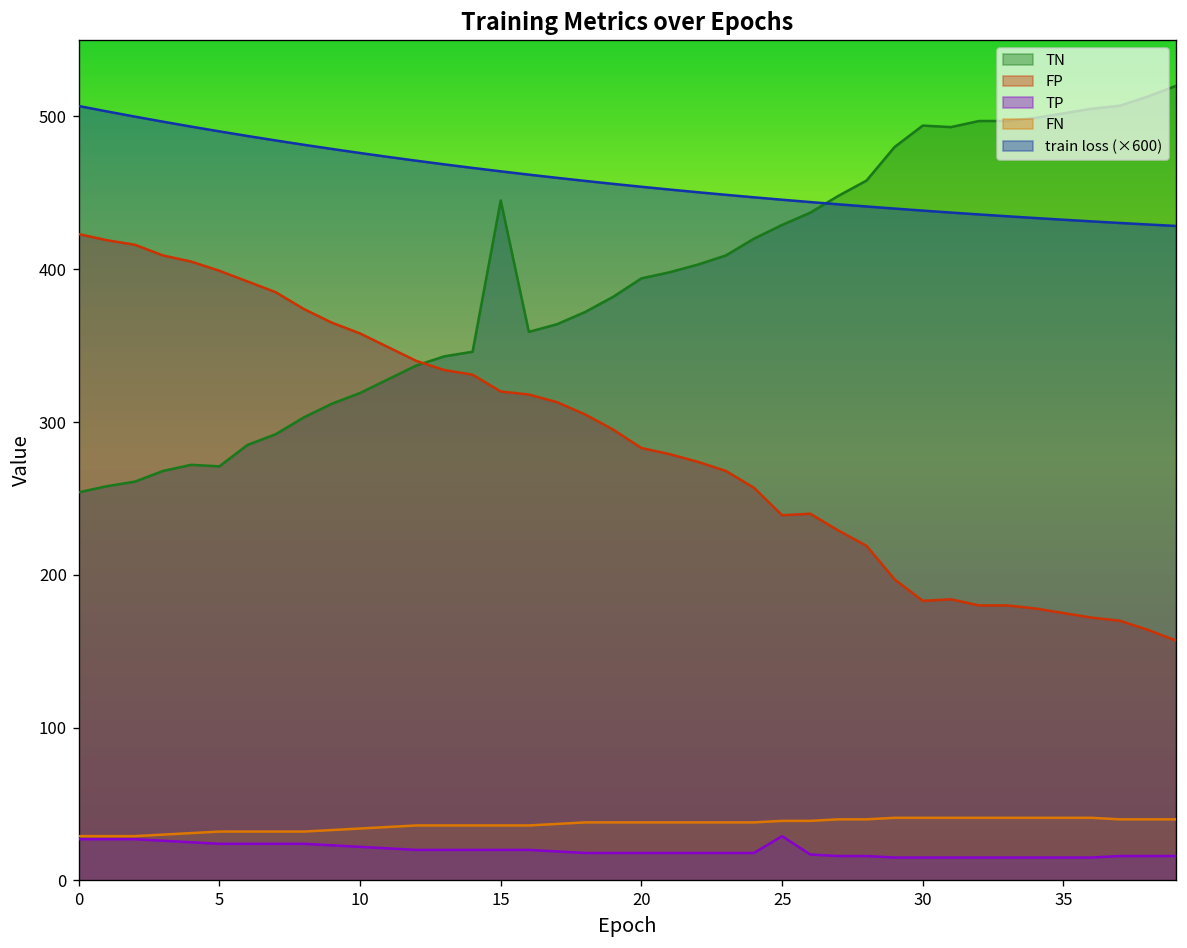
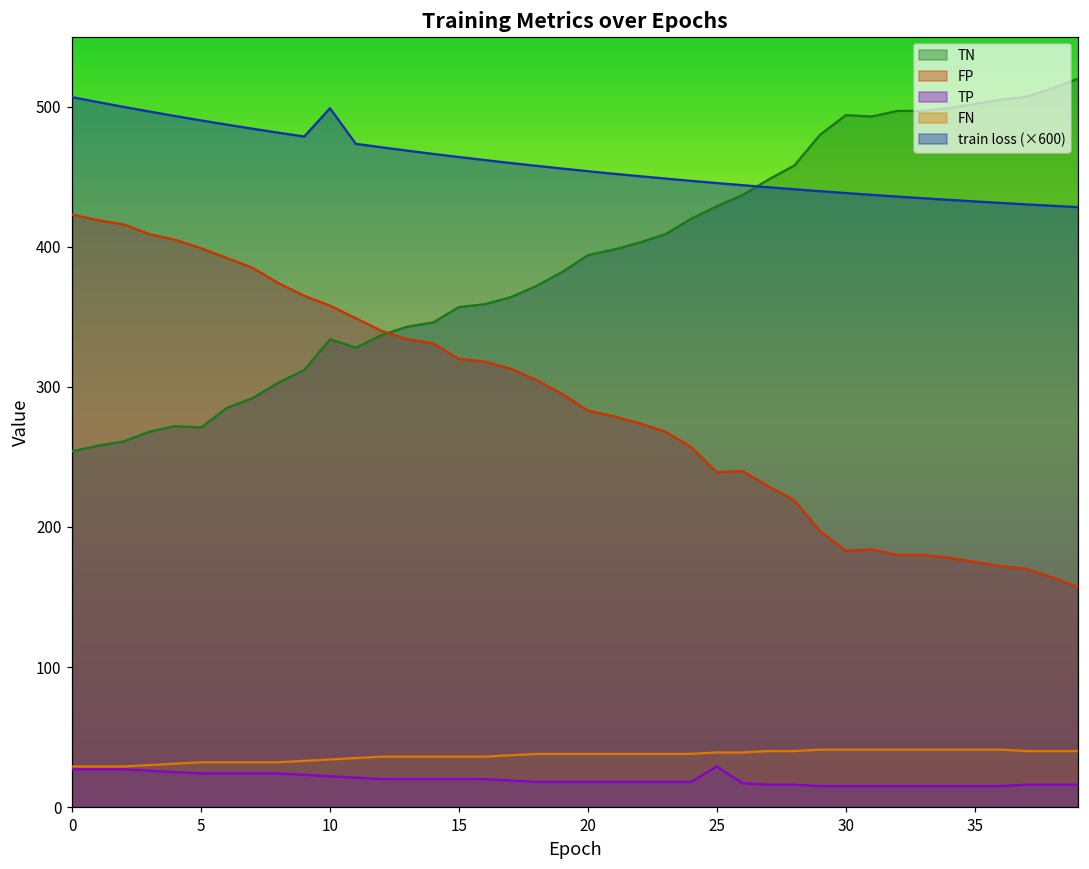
  {
    "TN": {
      "0": 254,
      "5": 271,
-     "10": 319,
-     "15": 445,
+     "10": 334,
+     "15": 357,
      "20": 394,
      "25": 429,
      "30": 494
    },
    "TP": {
      "5": 24,
      "10": 22,
      "15": 20,
      "20": 18,
      "25": 29,
      "30": 15,
      "35": 15
    },
    "train loss (×600)": {
      "0": 507,
      "5": 490,
-     "10": 476,
+     "10": 499,
      "15": 464,
      "20": 454,
      "25": 445,
      "30": 438,
      "35": 432
    }
  }
